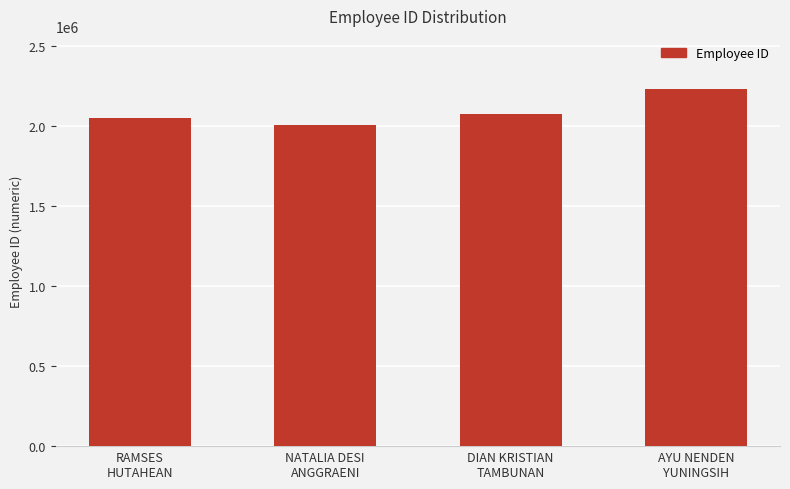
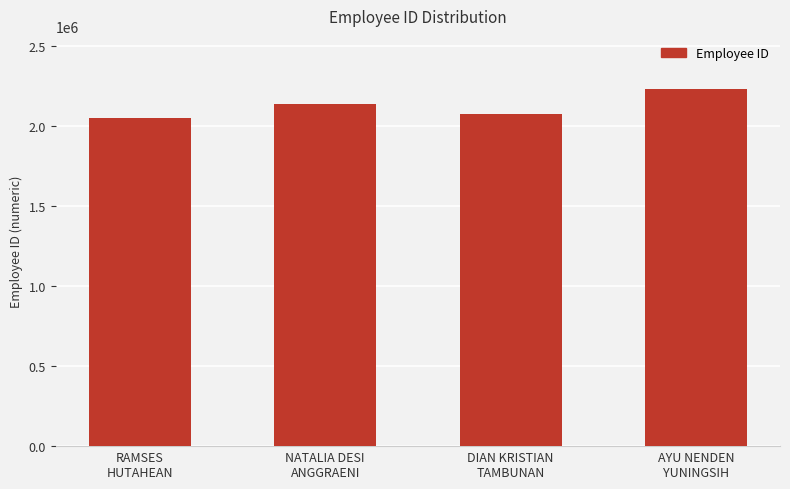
  {
    "RAMSES HUTAHEAN": 2050000,
-   "NATALIA DESI ANGGRAENI": 2010000,
+   "NATALIA DESI ANGGRAENI": 2140000,
    "DIAN KRISTIAN TAMBUNAN": 2080000,
    "AYU NENDEN YUNINGSIH": 2230000
  }
